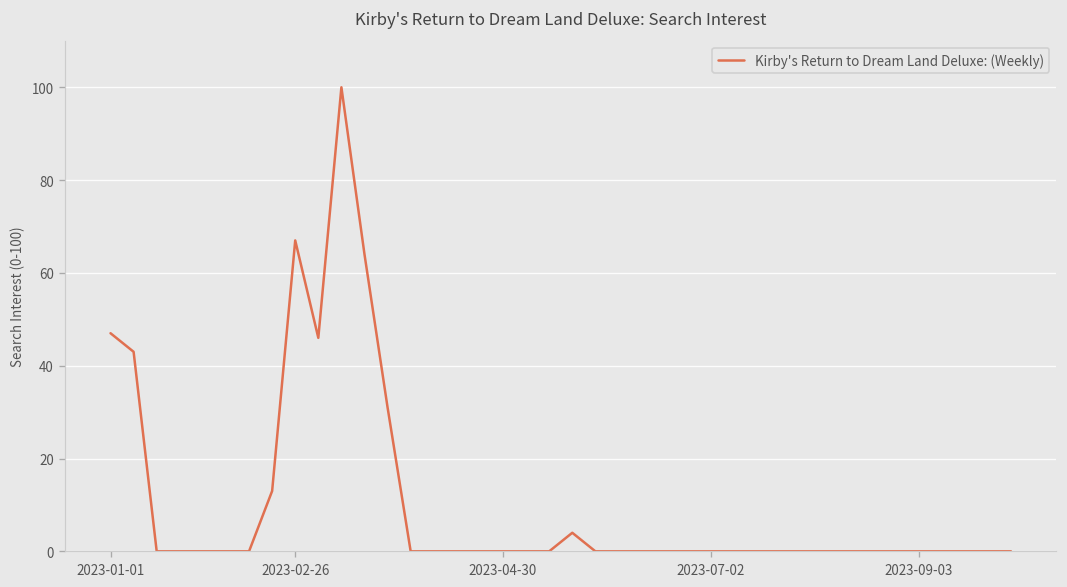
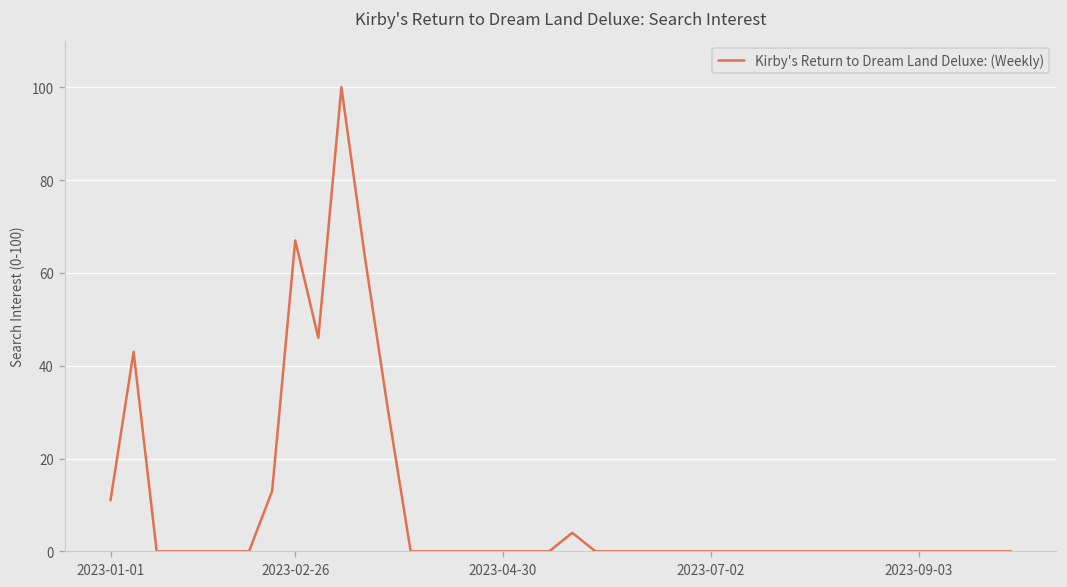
  {
-   "2023-01-01": 47,
+   "2023-01-01": 11,
    "2023-02-26": 67,
    "2023-04-30": 0,
    "2023-07-02": 0,
    "2023-09-03": 0
  }
